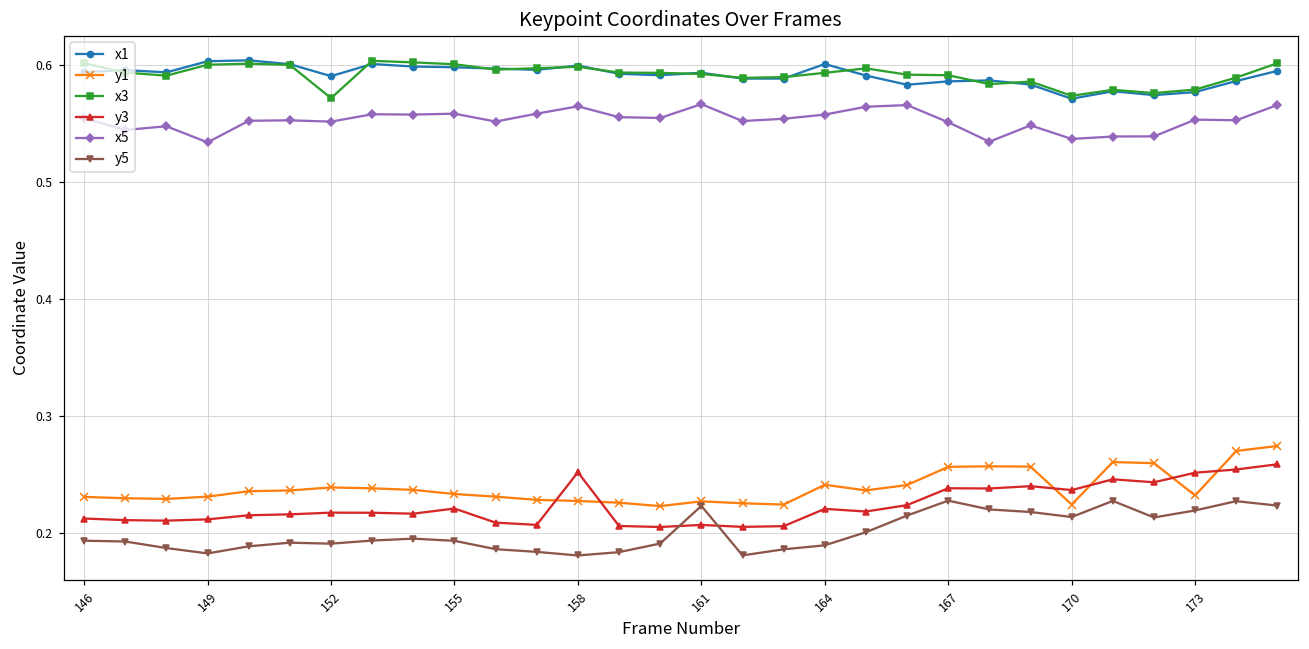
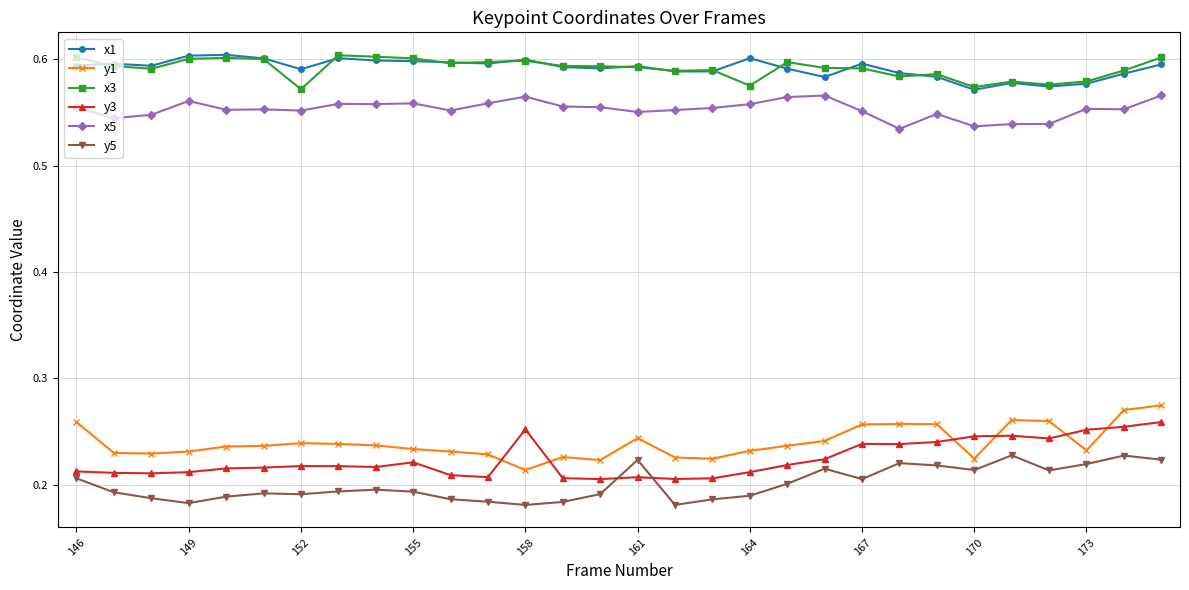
  {
    "x1": {
      "149": 0.603,
      "152": 0.591,
      "155": 0.598,
      "164": 0.601,
-     "167": 0.586,
+     "167": 0.596,
      "170": 0.571
    },
    "y1": {
-     "146": 0.231,
+     "146": 0.259,
      "149": 0.231,
      "152": 0.239,
      "155": 0.234,
-     "158": 0.228,
-     "161": 0.227,
-     "164": 0.241,
+     "158": 0.214,
+     "161": 0.244,
+     "164": 0.232,
      "167": 0.257,
      "170": 0.225,
      "173": 0.232
    },
    "x3": {
      "149": 0.600,
      "152": 0.572,
      "155": 0.601,
-     "164": 0.593,
+     "164": 0.575,
      "167": 0.591,
      "170": 0.574
    },
    "y3": {
      "146": 0.213,
      "149": 0.212,
      "152": 0.218,
      "155": 0.221,
      "158": 0.252,
      "161": 0.207,
-     "164": 0.221,
+     "164": 0.212,
      "167": 0.238,
-     "170": 0.237,
+     "170": 0.246,
      "173": 0.252
    },
    "x5": {
-     "149": 0.534,
+     "149": 0.561,
      "152": 0.552,
      "155": 0.558,
      "158": 0.565,
-     "161": 0.567,
+     "161": 0.550,
      "164": 0.558,
      "167": 0.551,
      "170": 0.537,
      "173": 0.553
    },
    "y5": {
-     "146": 0.194,
+     "146": 0.206,
      "149": 0.183,
      "152": 0.191,
      "155": 0.194,
      "158": 0.181,
      "161": 0.223,
      "164": 0.190,
-     "167": 0.228,
+     "167": 0.205,
      "170": 0.214,
      "173": 0.219
    }
  }
